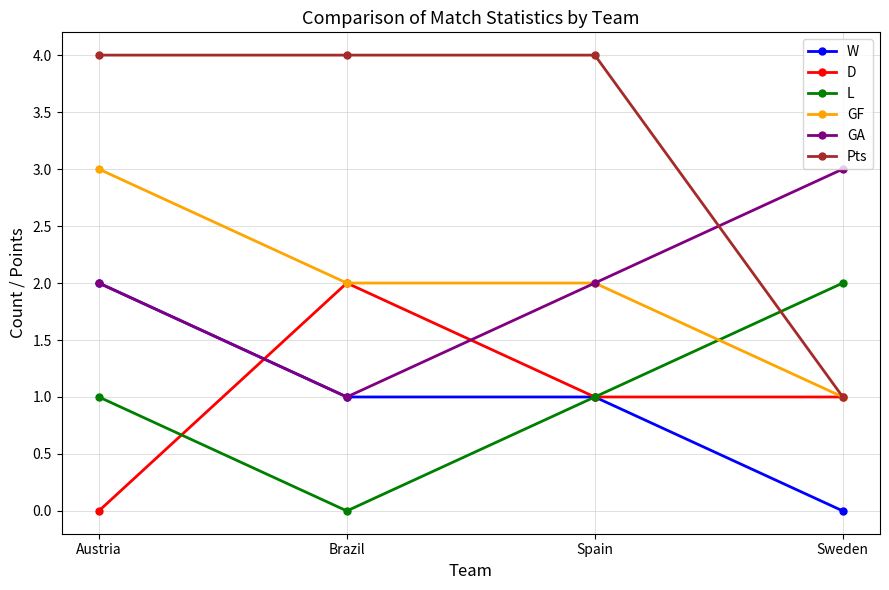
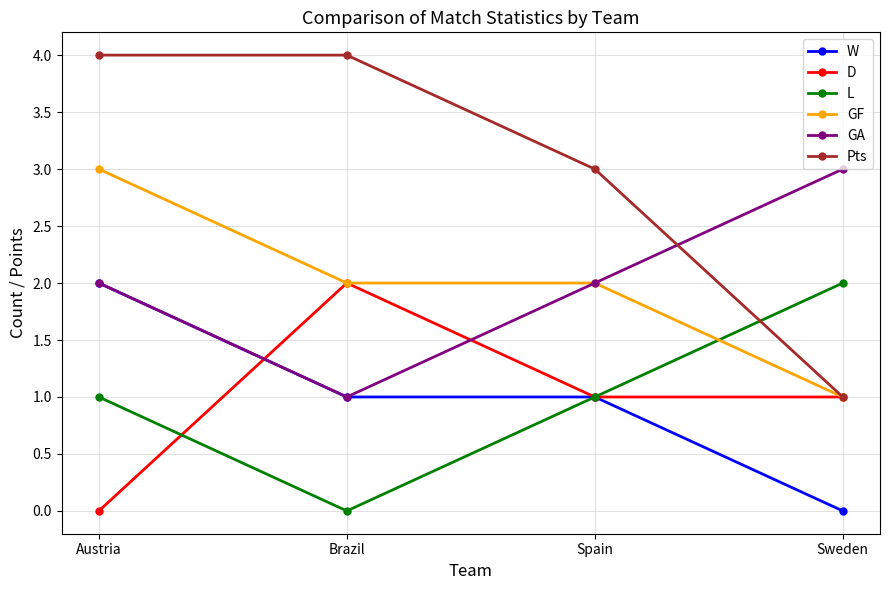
  {
    "W": {
      "Sweden": 0
    },
    "D": {
      "Austria": 0
    },
    "L": {
      "Austria": 1,
      "Brazil": 0,
      "Sweden": 2
    },
    "GF": {
      "Austria": 3
    },
    "Pts": {
      "Austria": 4,
      "Brazil": 4,
-     "Spain": 4
+     "Spain": 3
    }
  }
